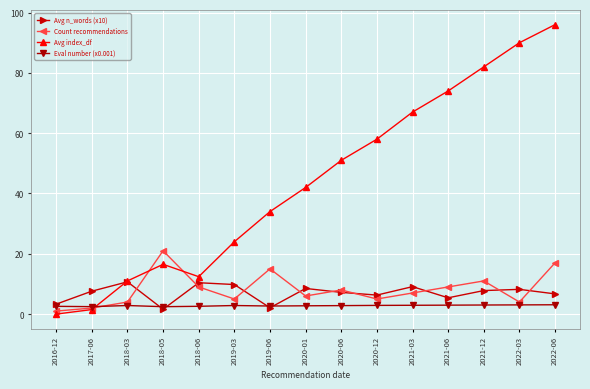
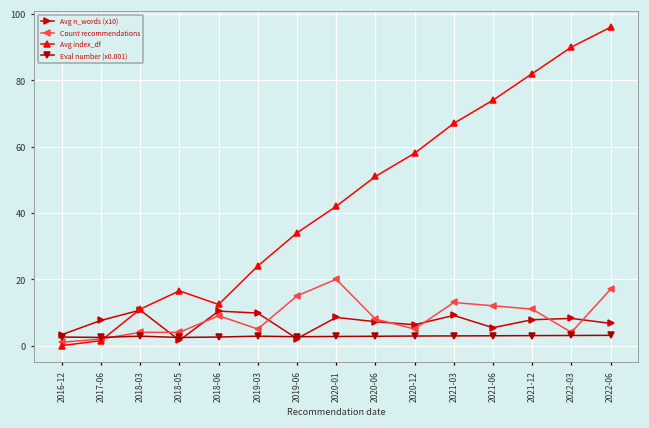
  {
    "Count recommendations": {
      "2016-12": 1,
      "2018-03": 4,
-     "2018-05": 21,
+     "2018-05": 4,
      "2018-06": 9,
      "2019-03": 5,
      "2019-06": 15,
-     "2020-01": 6,
+     "2020-01": 20,
      "2020-12": 5,
-     "2021-03": 7,
-     "2021-06": 9,
+     "2021-03": 13,
+     "2021-06": 12,
      "2021-12": 11,
      "2022-03": 4,
      "2022-06": 17
    }
  }
